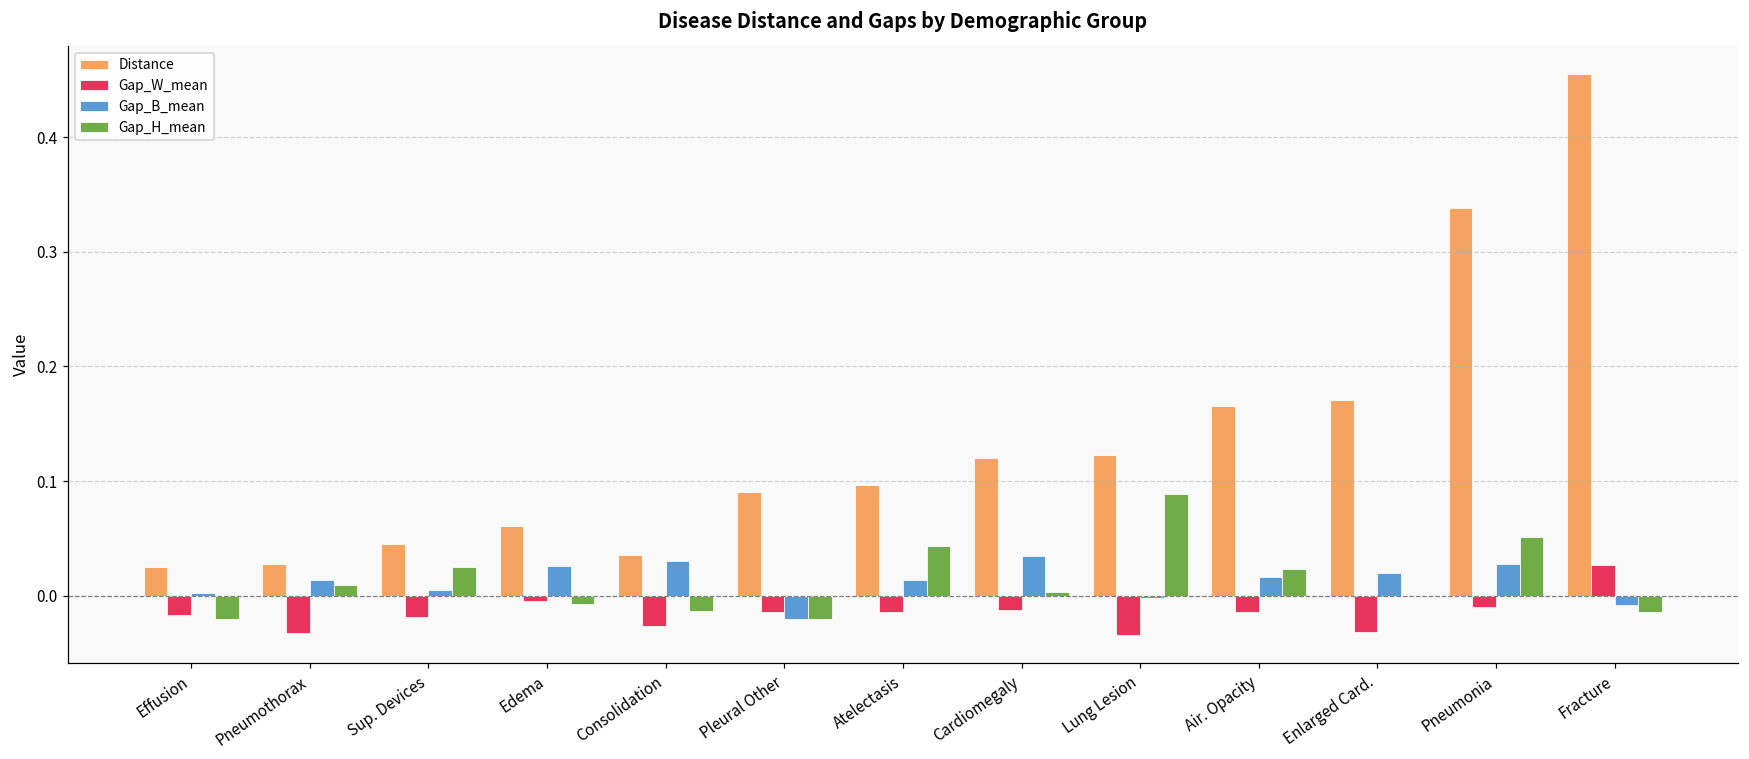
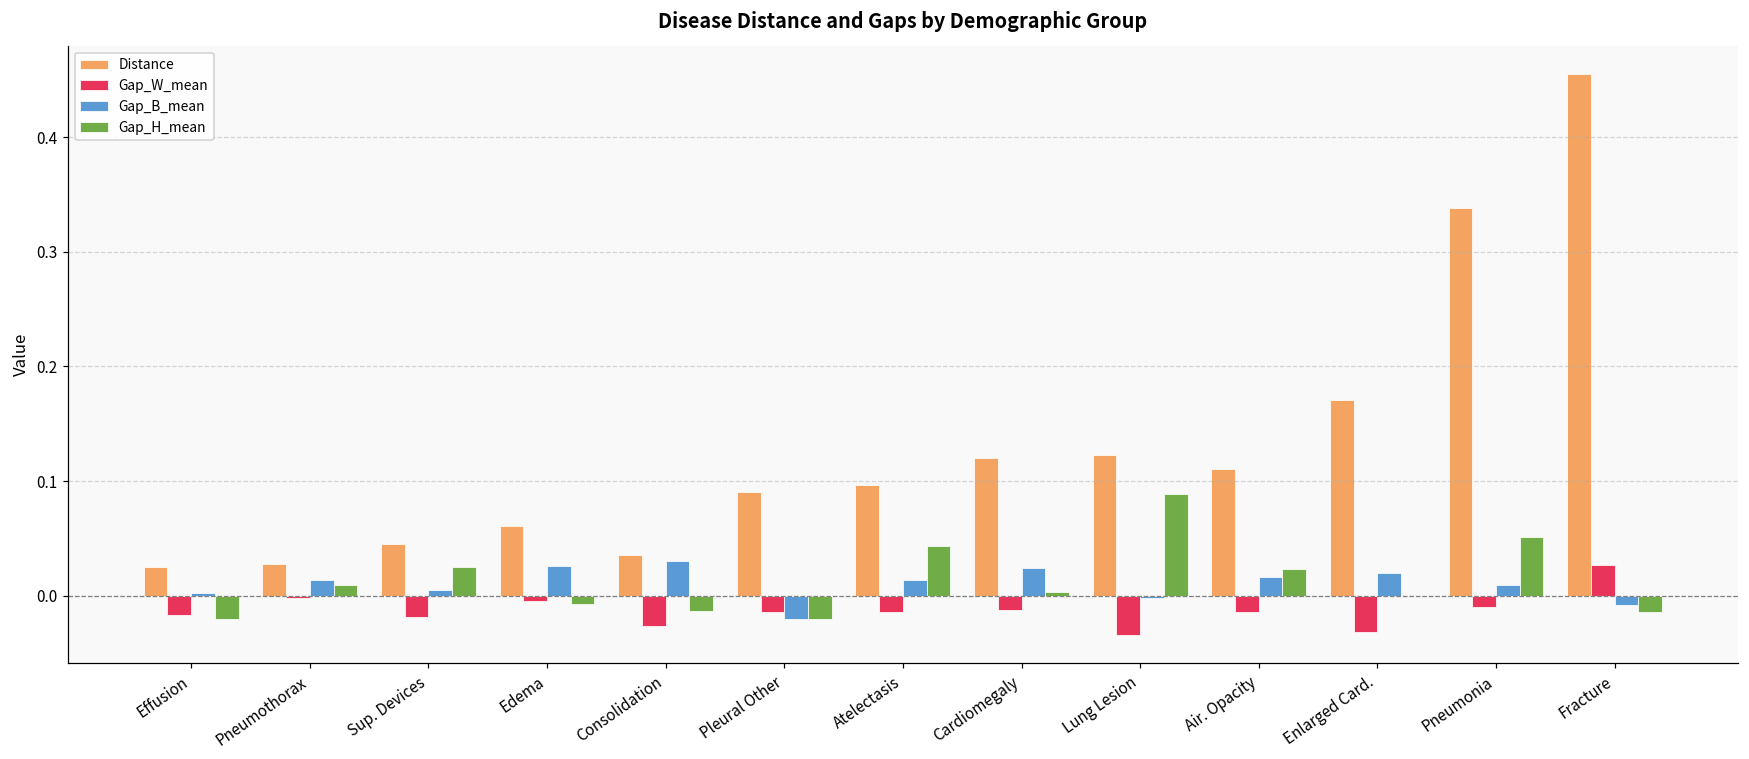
  {
    "Distance": {
      "Effusion": 0.025,
      "Pneumothorax": 0.028,
      "Sup. Devices": 0.045,
      "Edema": 0.061,
      "Consolidation": 0.035,
      "Pleural Other": 0.091,
      "Atelectasis": 0.097,
      "Cardiomegaly": 0.120,
      "Lung Lesion": 0.123,
-     "Air. Opacity": 0.165,
+     "Air. Opacity": 0.110,
      "Enlarged Card.": 0.171,
      "Pneumonia": 0.338,
      "Fracture": 0.455
    },
    "Gap_W_mean": {
      "Effusion": -0.017,
-     "Pneumothorax": -0.032,
+     "Pneumothorax": -0.001,
      "Sup. Devices": -0.018,
      "Edema": -0.005,
      "Consolidation": -0.026,
      "Pleural Other": -0.014,
      "Atelectasis": -0.014,
      "Cardiomegaly": -0.012,
      "Lung Lesion": -0.034,
      "Air. Opacity": -0.014,
      "Enlarged Card.": -0.031,
      "Pneumonia": -0.010,
      "Fracture": 0.027
    },
    "Gap_B_mean": {
      "Effusion": 0.002,
      "Pneumothorax": 0.014,
      "Sup. Devices": 0.005,
      "Edema": 0.026,
      "Consolidation": 0.030,
      "Pleural Other": -0.020,
      "Atelectasis": 0.014,
-     "Cardiomegaly": 0.035,
+     "Cardiomegaly": 0.025,
      "Air. Opacity": 0.017,
      "Enlarged Card.": 0.020,
-     "Pneumonia": 0.027,
+     "Pneumonia": 0.010,
      "Fracture": -0.008
    },
    "Gap_H_mean": {
      "Effusion": -0.020,
      "Pneumothorax": 0.010,
      "Sup. Devices": 0.025,
      "Edema": -0.007,
      "Consolidation": -0.013,
      "Pleural Other": -0.020,
      "Atelectasis": 0.043,
      "Cardiomegaly": 0.004,
      "Lung Lesion": 0.089,
      "Air. Opacity": 0.024,
      "Enlarged Card.": 0.000,
      "Pneumonia": 0.052,
      "Fracture": -0.014
    }
  }
